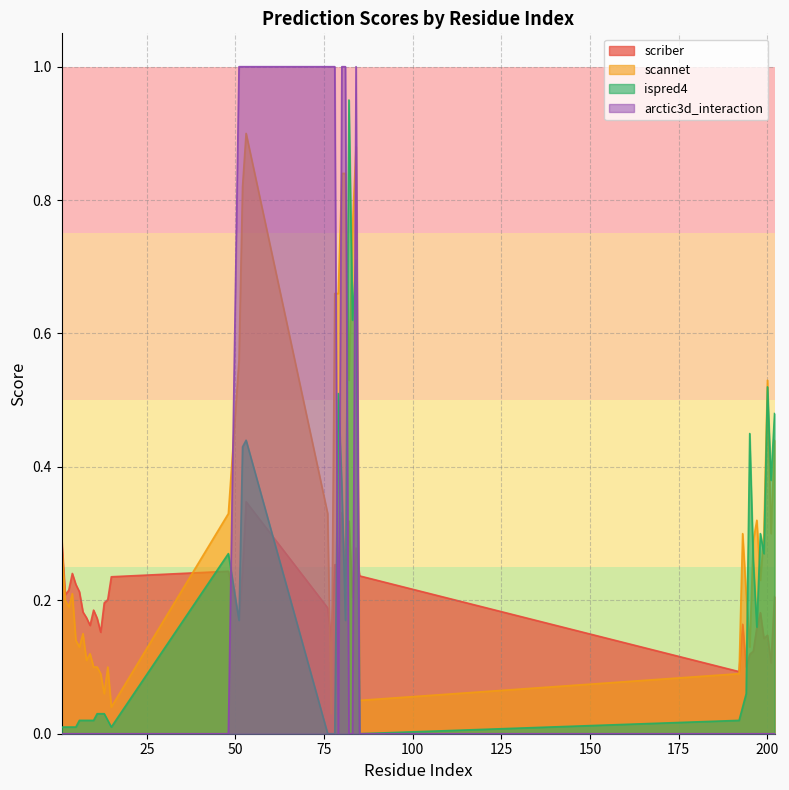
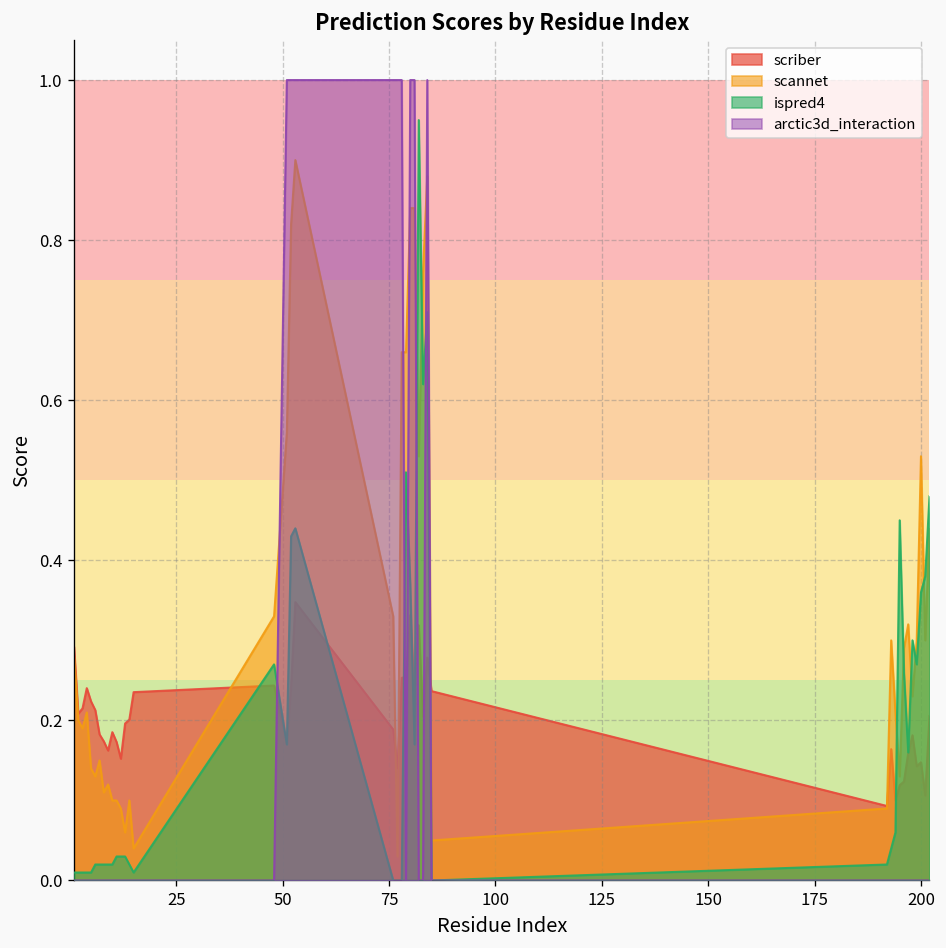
  {
    "scriber": {
      "200": 0.15
    },
    "scannet": {
      "200": 0.53
    },
    "ispred4": {
-     "200": 0.52
+     "200": 0.36
    },
    "arctic3d_interaction": {
      "200": 0.00
    }
  }
